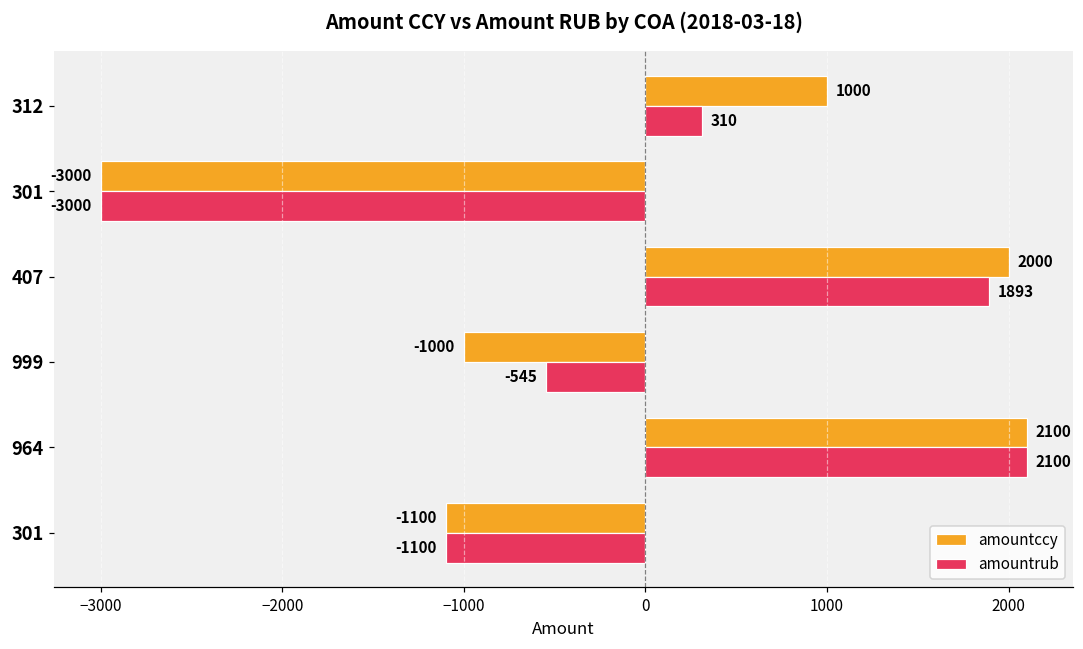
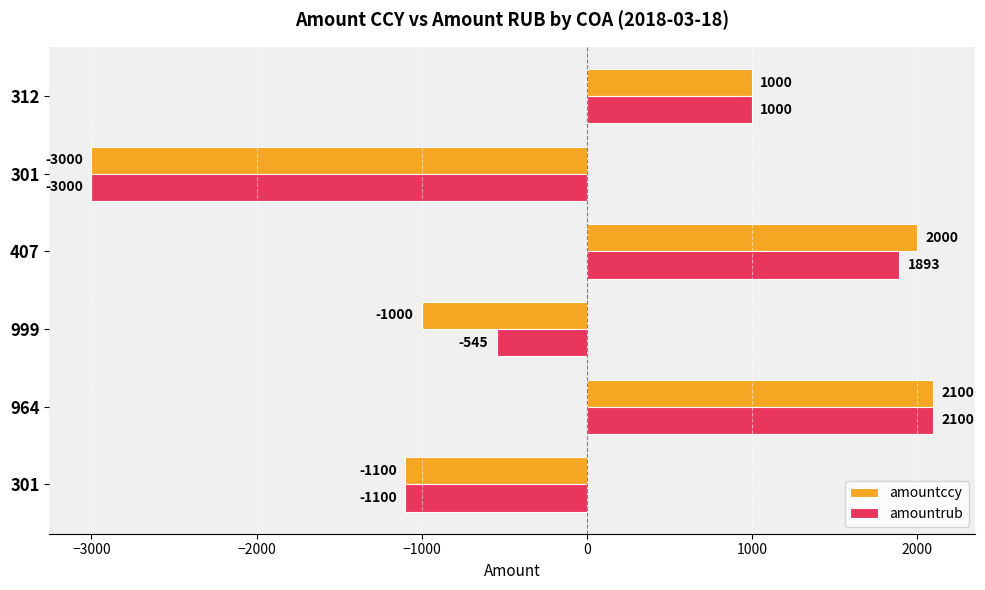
  {
    "amountccy": {
      "312": 1000,
      "407": 2000,
      "999": -1000,
      "964": 2100
    },
    "amountrub": {
-     "312": 310,
+     "312": 1000,
      "407": 1893,
      "999": -545,
      "964": 2100
    }
  }
